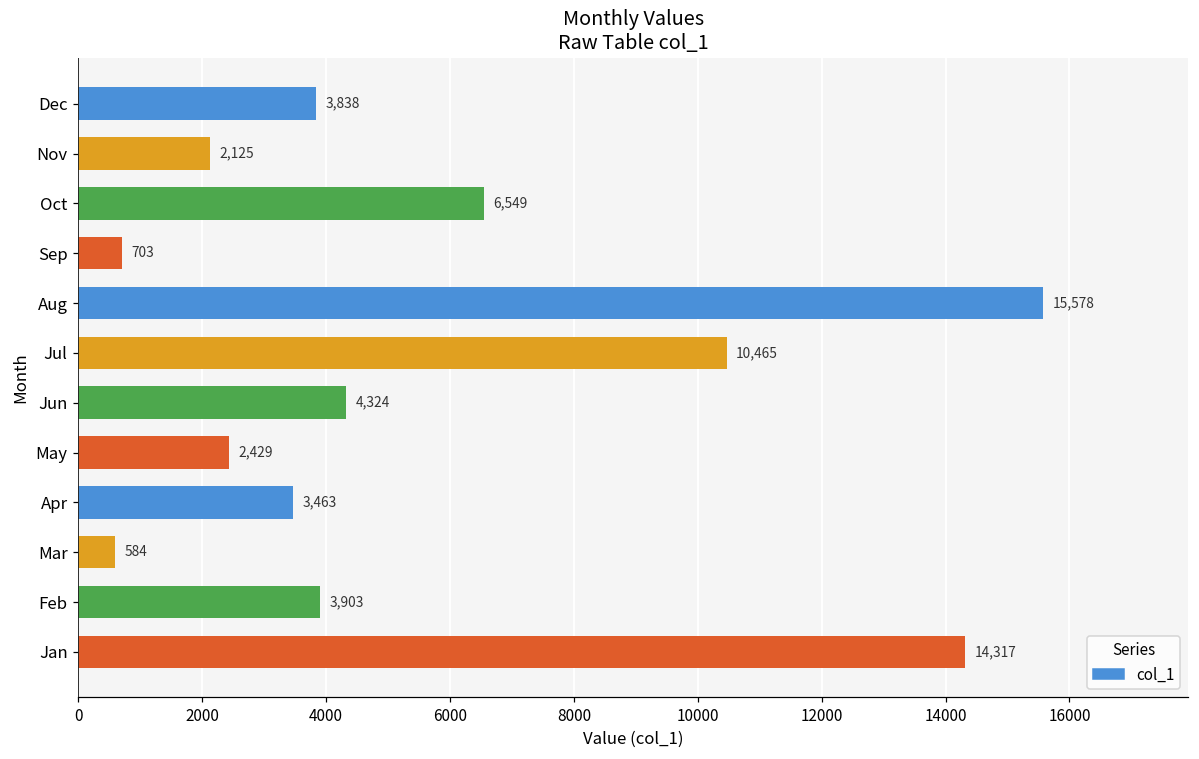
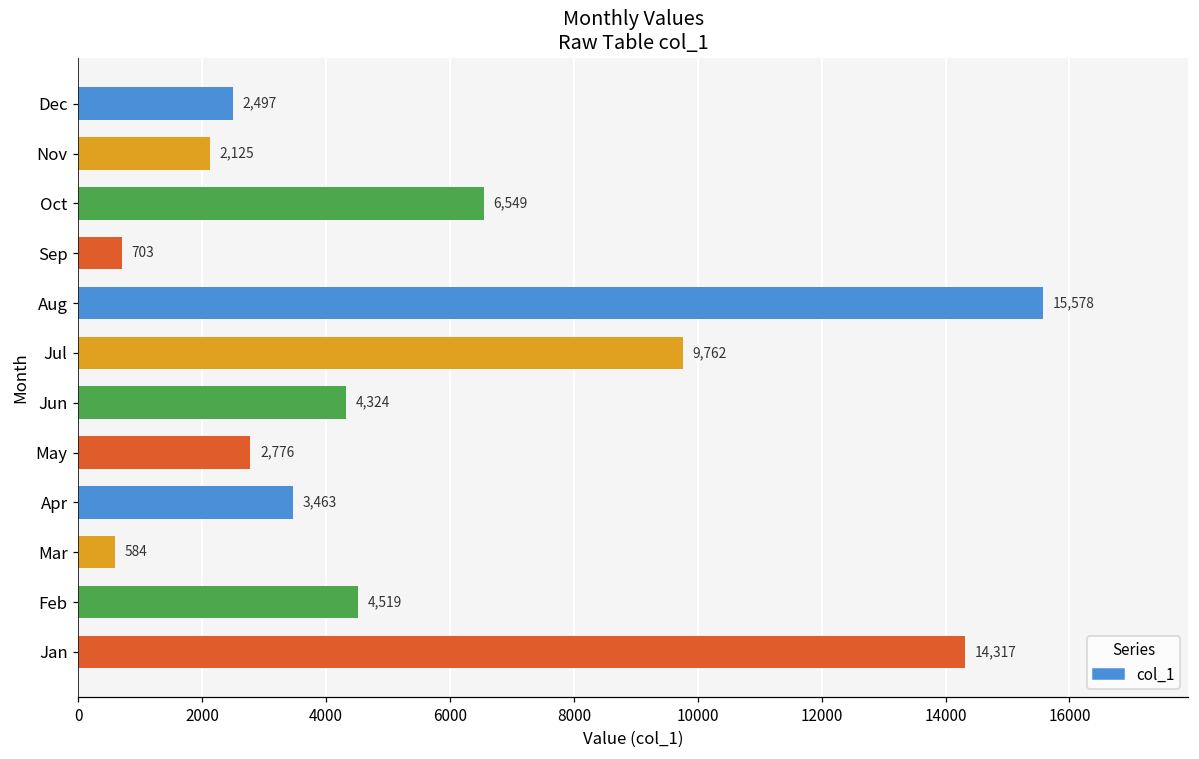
  {
-   "Dec": "3,838",
+   "Dec": "2,497",
    "Nov": "2,125",
    "Oct": "6,549",
    "Sep": "703",
    "Aug": "15,578",
-   "Jul": "10,465",
+   "Jul": "9,762",
    "Jun": "4,324",
-   "May": "2,429",
+   "May": "2,776",
    "Apr": "3,463",
    "Mar": "584",
-   "Feb": "3,903",
+   "Feb": "4,519",
    "Jan": "14,317"
  }
